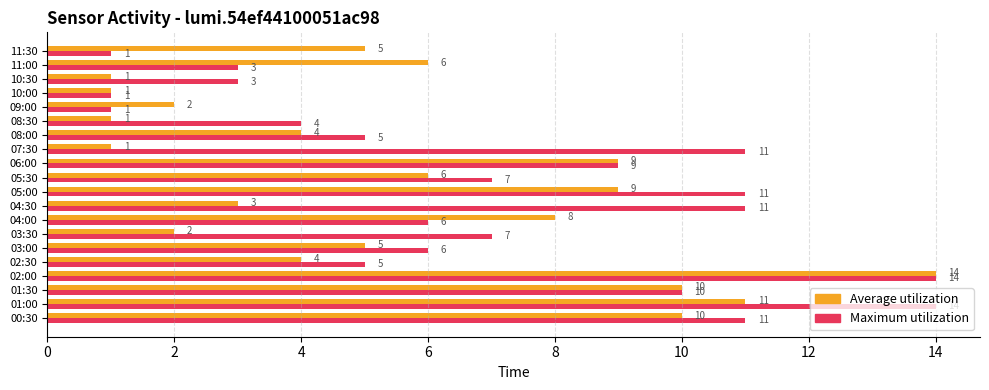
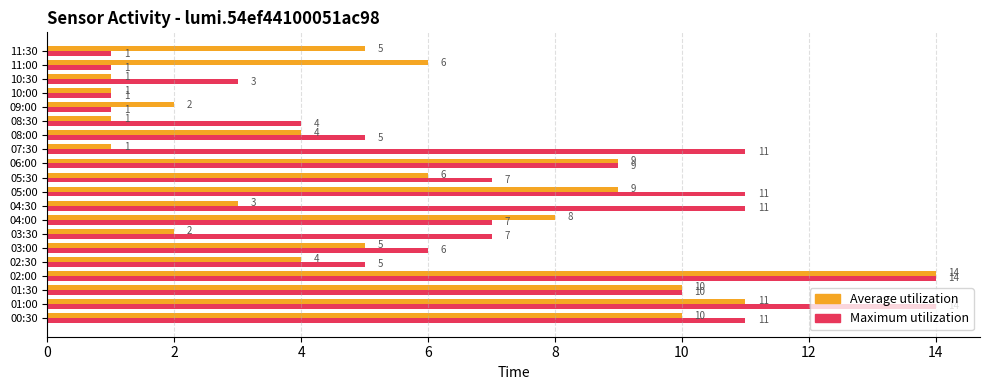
  {
    "Average utilization": {
      "11:30": 5,
      "11:00": 6,
      "10:30": 1,
      "09:00": 2,
      "08:30": 1,
      "08:00": 4,
      "07:30": 1,
      "05:30": 6,
      "05:00": 9,
      "04:30": 3,
      "04:00": 8,
      "03:30": 2,
      "03:00": 5,
      "02:30": 4,
      "01:00": 11,
      "00:30": 10
    },
    "Maximum utilization": {
      "11:30": 1,
-     "11:00": 3,
+     "11:00": 1,
      "10:30": 3,
      "09:00": 1,
      "08:30": 4,
      "08:00": 5,
      "07:30": 11,
      "05:30": 7,
      "05:00": 11,
      "04:30": 11,
-     "04:00": 6,
+     "04:00": 7,
      "03:30": 7,
      "03:00": 6,
      "02:30": 5,
      "00:30": 11
    }
  }
